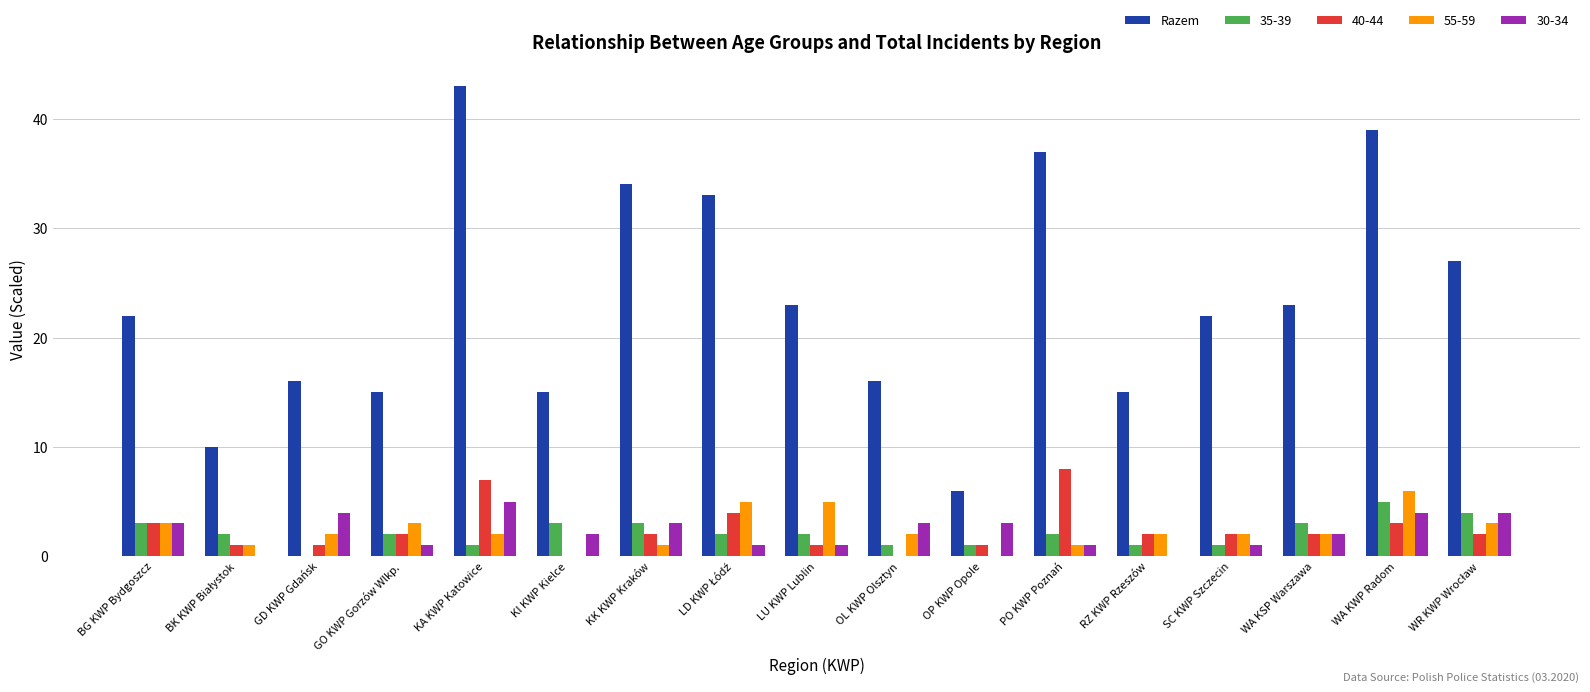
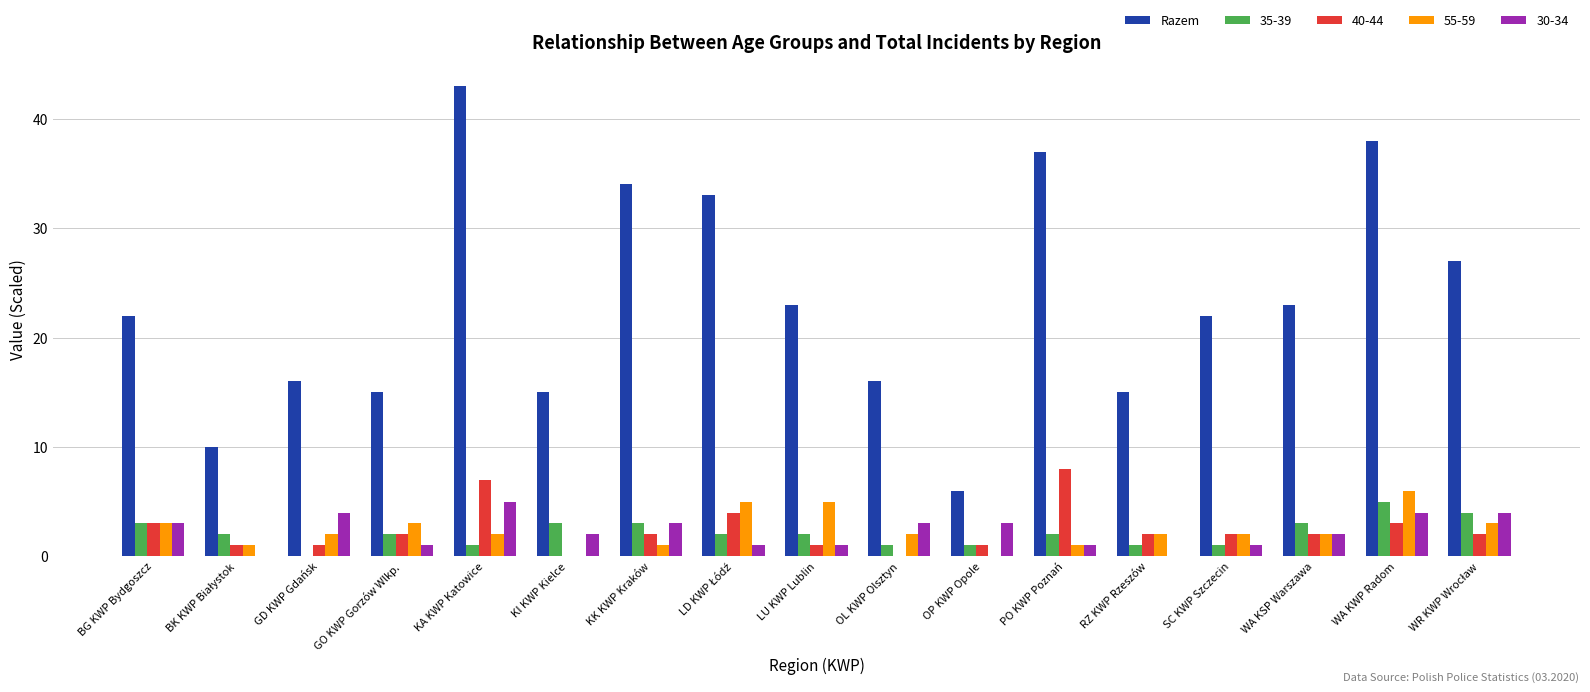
  {
    "Razem": {
      "BG KWP Bydgoszcz": 22,
      "BK KWP Białystok": 10,
      "GD KWP Gdańsk": 16,
      "GO KWP Gorzów Wlkp.": 15,
      "KA KWP Katowice": 43,
      "KI KWP Kielce": 15,
      "KK KWP Kraków": 34,
      "LD KWP Łódź": 33,
      "LU KWP Lublin": 23,
      "OL KWP Olsztyn": 16,
      "OP KWP Opole": 6,
      "PO KWP Poznań": 37,
      "RZ KWP Rzeszów": 15,
      "SC KWP Szczecin": 22,
      "WA KSP Warszawa": 23,
-     "WA KWP Radom": 39,
+     "WA KWP Radom": 38,
      "WR KWP Wrocław": 27
    },
    "35-39": {
      "BG KWP Bydgoszcz": 3,
      "BK KWP Białystok": 2,
      "GD KWP Gdańsk": 0,
      "GO KWP Gorzów Wlkp.": 2,
      "KA KWP Katowice": 1,
      "KI KWP Kielce": 3,
      "KK KWP Kraków": 3,
      "LD KWP Łódź": 2,
      "LU KWP Lublin": 2,
      "OL KWP Olsztyn": 1,
      "OP KWP Opole": 1,
      "PO KWP Poznań": 2,
      "RZ KWP Rzeszów": 1,
      "SC KWP Szczecin": 1,
      "WA KSP Warszawa": 3,
      "WA KWP Radom": 5,
      "WR KWP Wrocław": 4
    },
    "40-44": {
      "BG KWP Bydgoszcz": 3,
      "BK KWP Białystok": 1,
      "GD KWP Gdańsk": 1,
      "GO KWP Gorzów Wlkp.": 2,
      "KA KWP Katowice": 7,
      "KI KWP Kielce": 0,
      "KK KWP Kraków": 2,
      "LD KWP Łódź": 4,
      "LU KWP Lublin": 1,
      "OL KWP Olsztyn": 0,
      "OP KWP Opole": 1,
      "PO KWP Poznań": 8,
      "RZ KWP Rzeszów": 2,
      "SC KWP Szczecin": 2,
      "WA KSP Warszawa": 2,
      "WA KWP Radom": 3,
      "WR KWP Wrocław": 2
    },
    "55-59": {
      "BG KWP Bydgoszcz": 3,
      "BK KWP Białystok": 1,
      "GD KWP Gdańsk": 2,
      "GO KWP Gorzów Wlkp.": 3,
      "KA KWP Katowice": 2,
      "KI KWP Kielce": 0,
      "KK KWP Kraków": 1,
      "LD KWP Łódź": 5,
      "LU KWP Lublin": 5,
      "OL KWP Olsztyn": 2,
      "OP KWP Opole": 0,
      "PO KWP Poznań": 1,
      "RZ KWP Rzeszów": 2,
      "SC KWP Szczecin": 2,
      "WA KSP Warszawa": 2,
      "WA KWP Radom": 6,
      "WR KWP Wrocław": 3
    },
    "30-34": {
      "BG KWP Bydgoszcz": 3,
      "BK KWP Białystok": 0,
      "GD KWP Gdańsk": 4,
      "GO KWP Gorzów Wlkp.": 1,
      "KA KWP Katowice": 5,
      "KI KWP Kielce": 2,
      "KK KWP Kraków": 3,
      "LD KWP Łódź": 1,
      "LU KWP Lublin": 1,
      "OL KWP Olsztyn": 3,
      "OP KWP Opole": 3,
      "PO KWP Poznań": 1,
      "RZ KWP Rzeszów": 0,
      "SC KWP Szczecin": 1,
      "WA KSP Warszawa": 2,
      "WA KWP Radom": 4,
      "WR KWP Wrocław": 4
    }
  }
